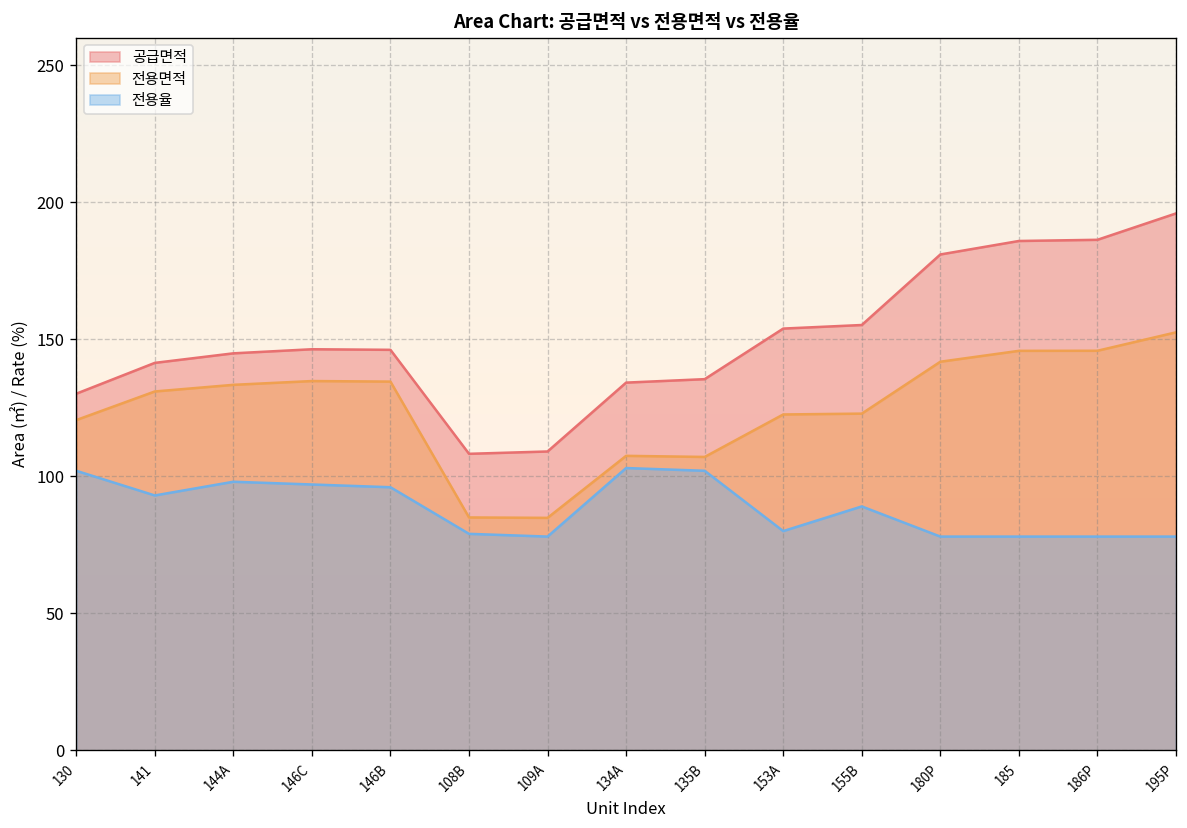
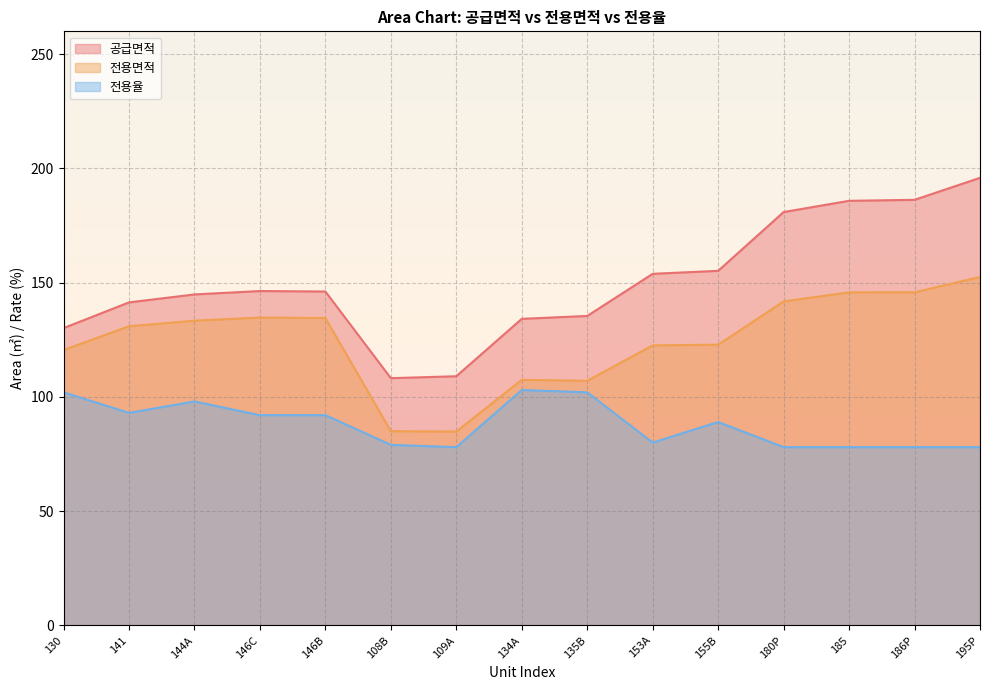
  {
    "전용율": {
      "130": 102,
      "141": 93,
      "144A": 98,
-     "146C": 97,
-     "146B": 96,
+     "146C": 92,
+     "146B": 92,
      "108B": 79,
      "109A": 78,
      "134A": 103,
      "135B": 102,
      "153A": 80,
      "155B": 89,
      "180P": 78,
      "185": 78,
      "186P": 78,
      "195P": 78
    }
  }
